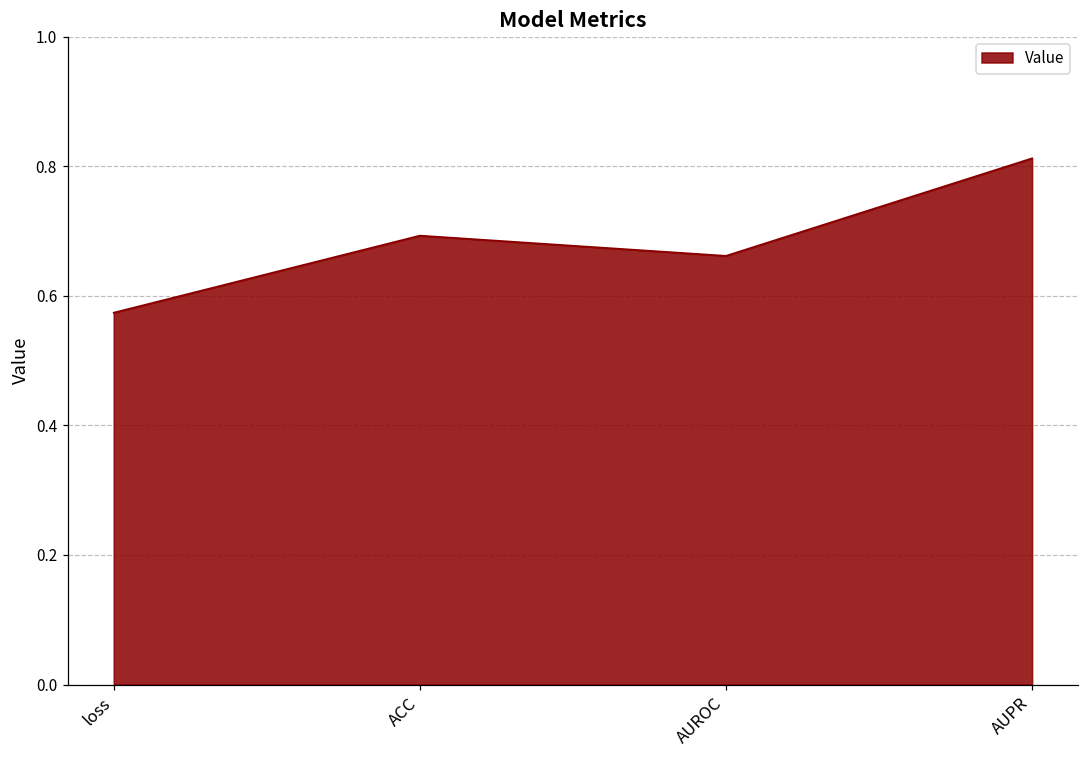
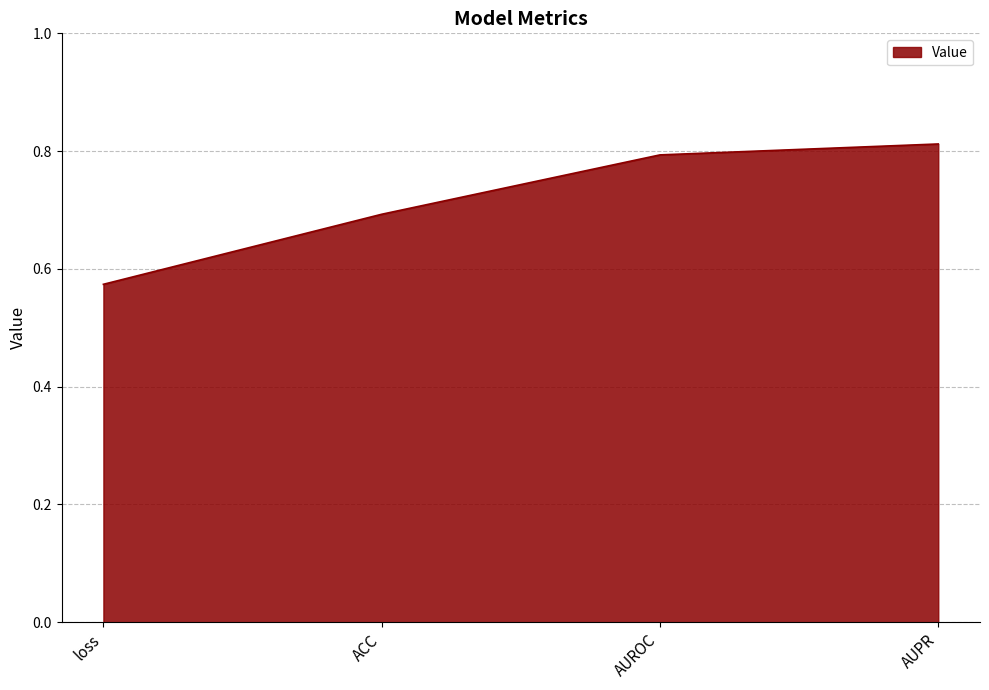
  {
    "loss": 0.57,
    "ACC": 0.69,
-   "AUROC": 0.66,
+   "AUROC": 0.79,
    "AUPR": 0.81
  }
